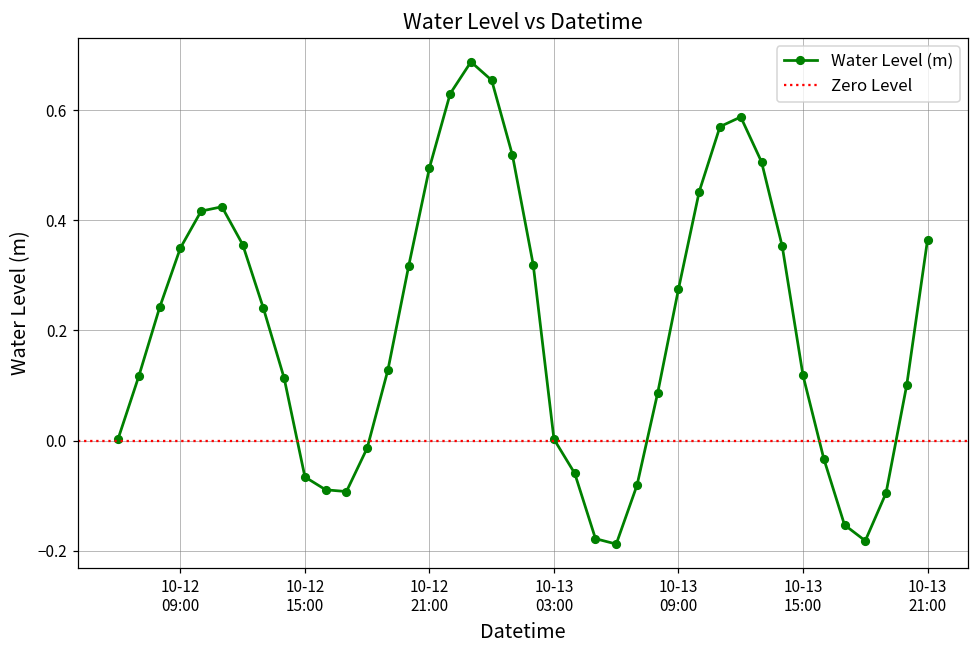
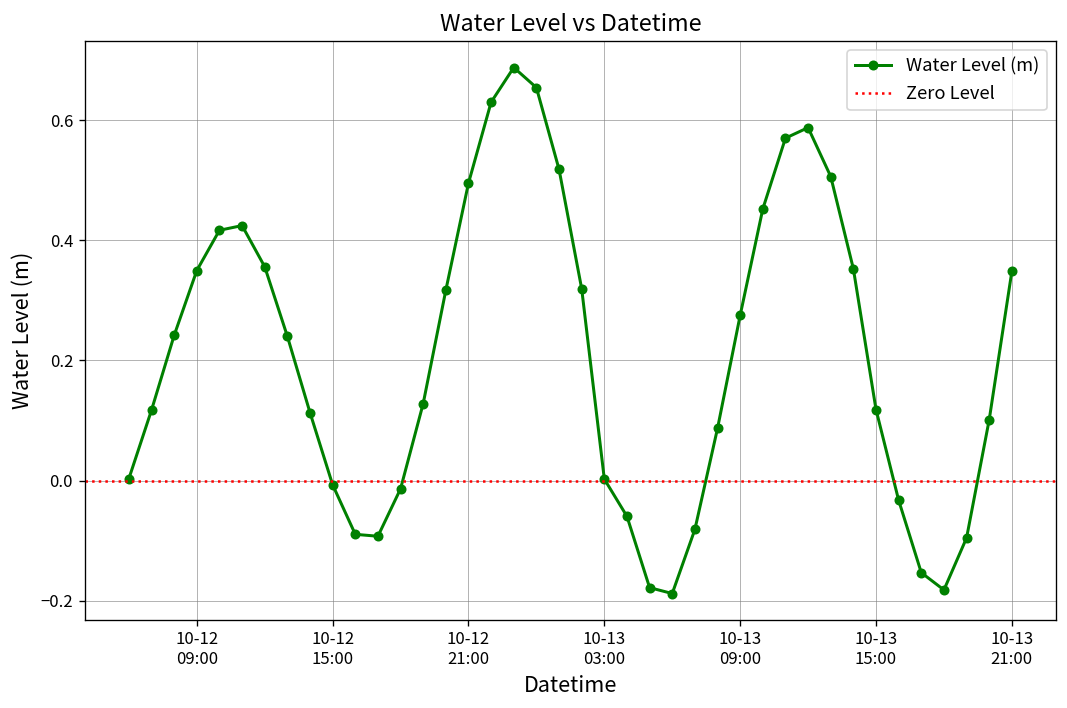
  {
    "10-12 09:00": 0.35,
-   "10-12 15:00": -0.07,
+   "10-12 15:00": -0.01,
    "10-12 21:00": 0.50,
    "10-13 03:00": 0.00,
    "10-13 09:00": 0.28,
    "10-13 15:00": 0.12,
-   "10-13 21:00": 0.36
+   "10-13 21:00": 0.35
  }
